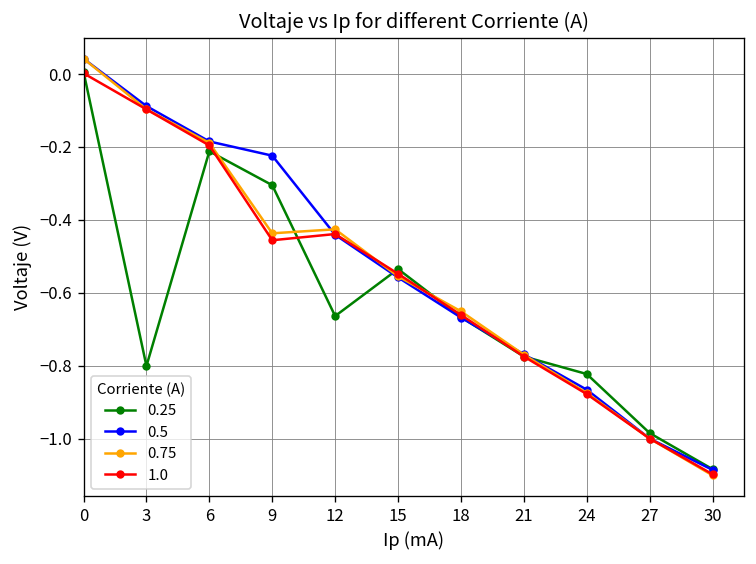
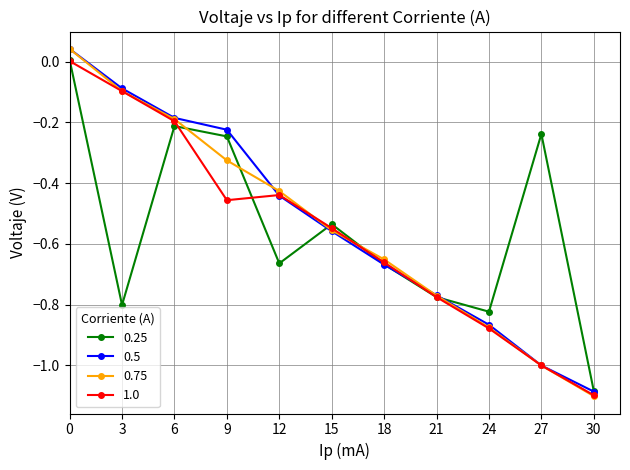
  {
    "0.25": {
      "3": -0.80,
      "6": -0.21,
-     "9": -0.31,
+     "9": -0.25,
      "12": -0.66,
      "15": -0.54,
      "24": -0.82,
-     "27": -0.99
+     "27": -0.24
    },
    "0.5": {
      "3": -0.09,
      "9": -0.22,
      "24": -0.87
    },
    "0.75": {
-     "9": -0.44,
+     "9": -0.33,
      "12": -0.43,
      "18": -0.65
    },
    "1.0": {
      "9": -0.46
    }
  }
